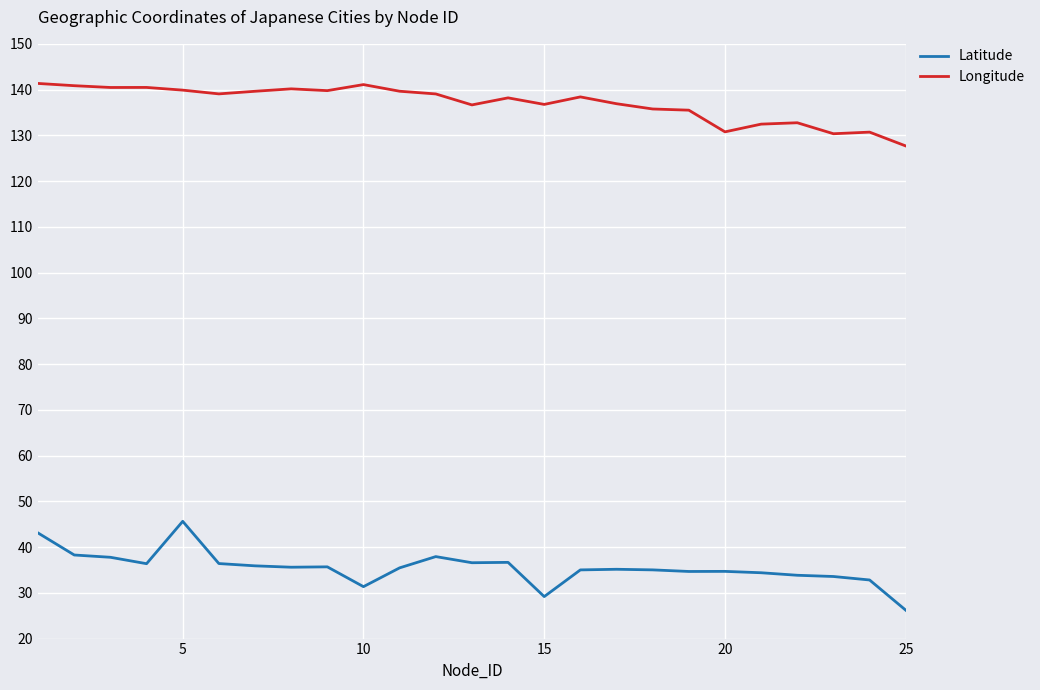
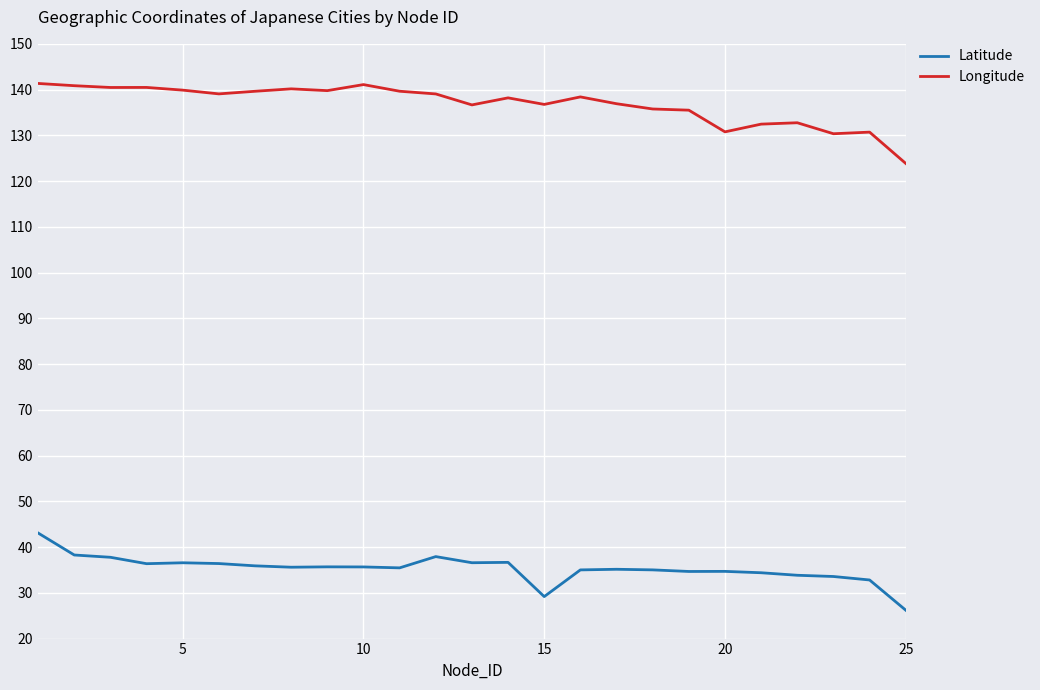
  {
    "Latitude": {
-     "5": 46,
-     "10": 31,
+     "5": 37,
+     "10": 36,
      "15": 29,
      "20": 35,
      "25": 26
    },
    "Longitude": {
      "5": 140,
      "10": 141,
      "15": 137,
      "20": 131,
-     "25": 128
+     "25": 124
    }
  }
